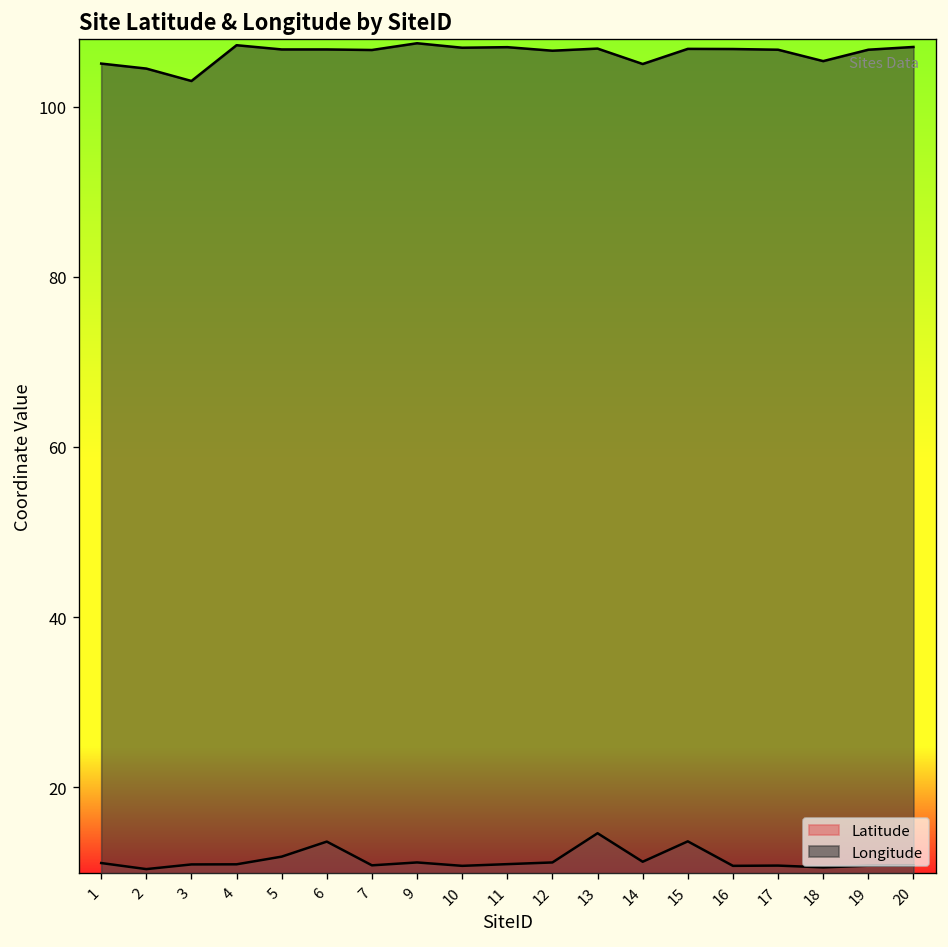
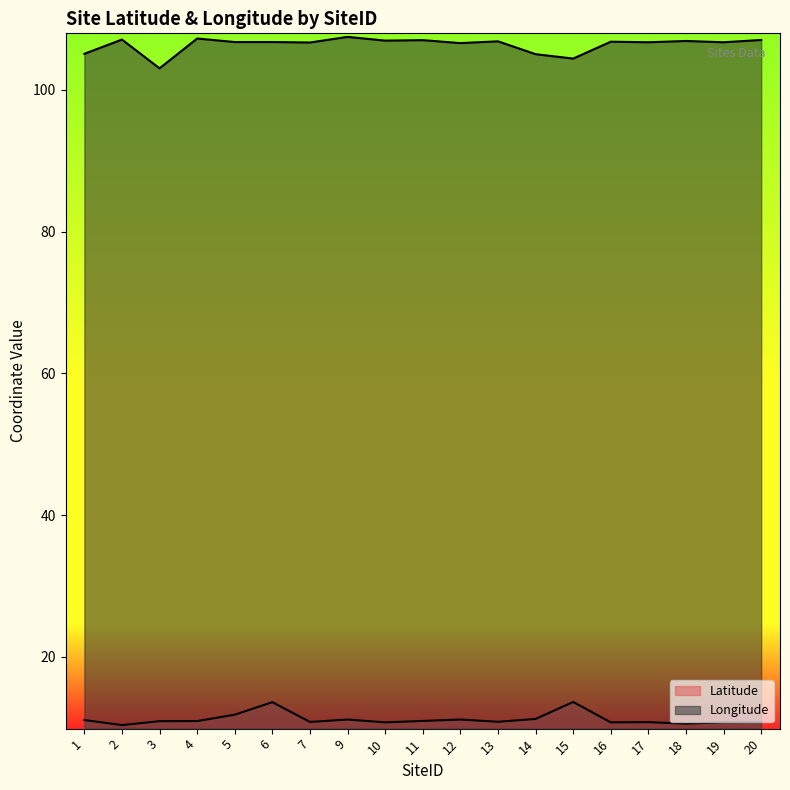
  {
    "Latitude": {
      "1": 11,
      "2": 10,
      "3": 11,
      "4": 11,
      "5": 12,
      "6": 14,
      "7": 11,
      "9": 11,
      "10": 11,
      "11": 11,
      "12": 11,
-     "13": 15,
+     "13": 11,
      "14": 11,
      "15": 14,
      "16": 11,
      "17": 11,
      "18": 11
    },
    "Longitude": {
      "1": 105,
-     "2": 104,
+     "2": 107,
      "3": 103,
      "4": 107,
      "5": 107,
      "6": 107,
      "7": 107,
      "9": 107,
      "10": 107,
      "11": 107,
      "12": 107,
      "13": 107,
      "14": 105,
-     "15": 107,
+     "15": 104,
      "16": 107,
      "17": 107,
-     "18": 105,
+     "18": 107,
      "19": 107,
      "20": 107
    }
  }
